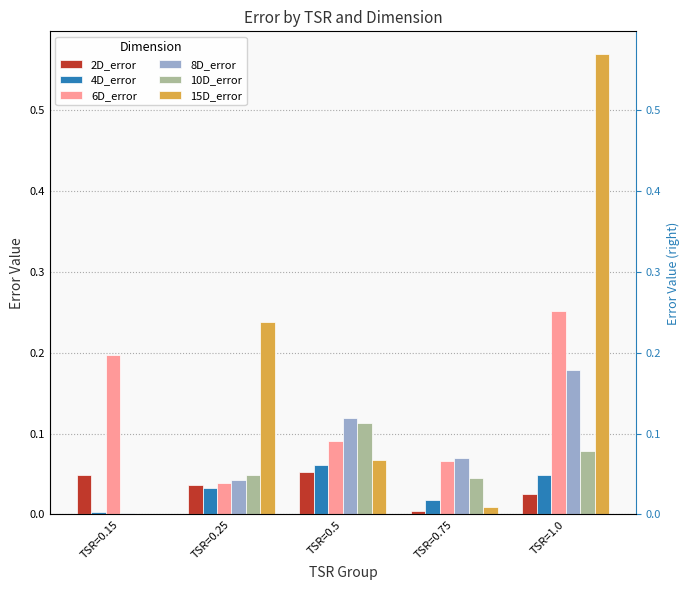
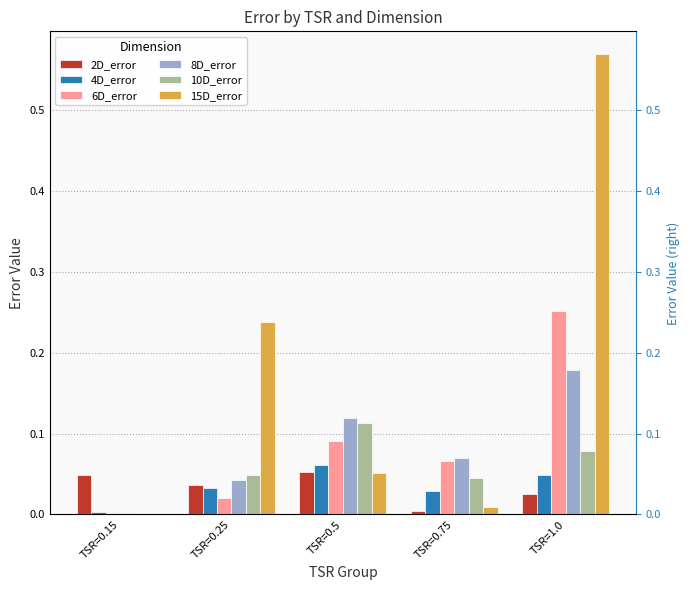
  {
    "2D_error": {
      "TSR=0.15": 0.05,
      "TSR=0.25": 0.04,
      "TSR=0.5": 0.05,
      "TSR=0.75": 0.00,
      "TSR=1.0": 0.03
    },
    "4D_error": {
      "TSR=0.25": 0.03,
      "TSR=0.5": 0.06,
-     "TSR=0.75": 0.02,
+     "TSR=0.75": 0.03,
      "TSR=1.0": 0.05
    },
    "6D_error": {
-     "TSR=0.15": 0.20,
-     "TSR=0.25": 0.04,
+     "TSR=0.15": 0.00,
+     "TSR=0.25": 0.02,
      "TSR=0.5": 0.09,
      "TSR=0.75": 0.07,
      "TSR=1.0": 0.25
    },
    "15D_error": {
      "TSR=0.25": 0.24,
-     "TSR=0.5": 0.07,
+     "TSR=0.5": 0.05,
      "TSR=0.75": 0.01,
      "TSR=1.0": 0.57
    }
  }
